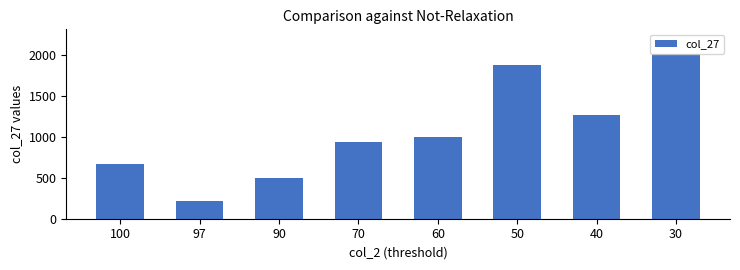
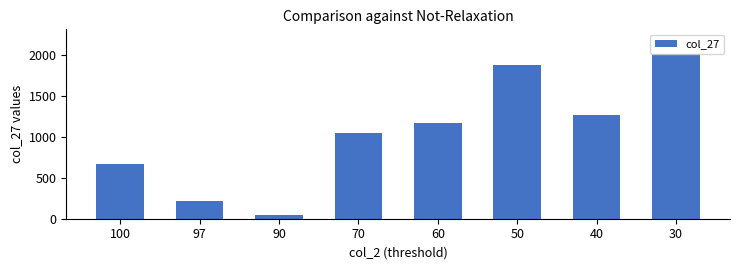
  {
    "100": 700,
    "97": 200,
-   "90": 500,
-   "70": 900,
-   "60": 1000,
+   "90": 100,
+   "70": 1000,
+   "60": 1200,
    "50": 1900,
    "40": 1300,
    "30": 2000
  }
